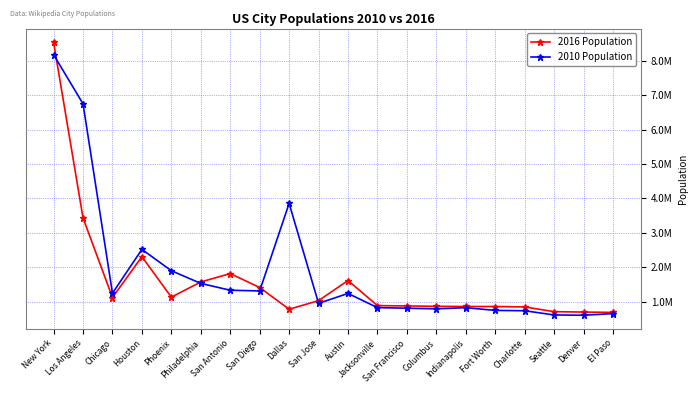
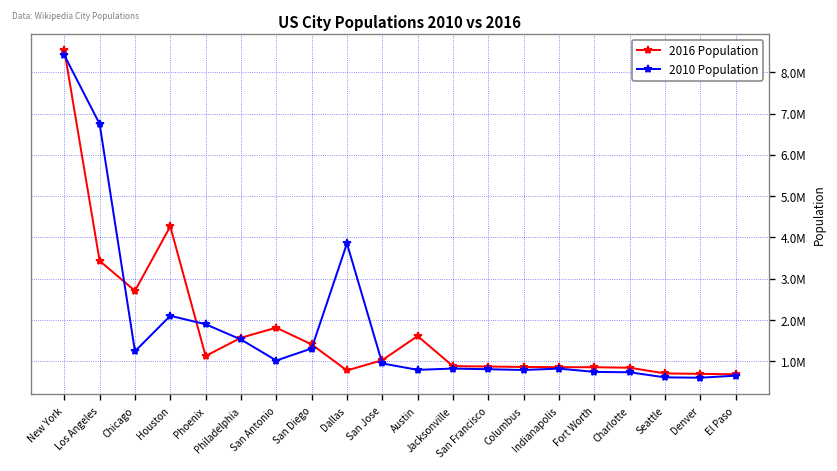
  {
    "2016 Population": {
      "New York": 8500000,
      "Los Angeles": 3400000,
-     "Chicago": 1100000,
-     "Houston": 2300000,
+     "Chicago": 2700000,
+     "Houston": 4300000,
      "Phoenix": 1100000,
      "San Antonio": 1800000,
      "San Diego": 1400000,
      "Dallas": 800000,
      "San Jose": 1000000,
      "Austin": 1600000,
      "Fort Worth": 900000,
      "Charlotte": 800000,
      "Seattle": 700000,
      "Denver": 700000
    },
    "2010 Population": {
-     "New York": 8200000,
+     "New York": 8400000,
      "Los Angeles": 6700000,
      "Chicago": 1200000,
-     "Houston": 2500000,
+     "Houston": 2100000,
      "Phoenix": 1900000,
-     "San Antonio": 1300000,
+     "San Antonio": 1000000,
      "San Diego": 1300000,
      "Dallas": 3900000,
      "San Jose": 900000,
-     "Austin": 1200000,
+     "Austin": 800000,
      "Fort Worth": 700000,
      "Charlotte": 700000,
      "Seattle": 600000,
      "Denver": 600000
    }
  }
